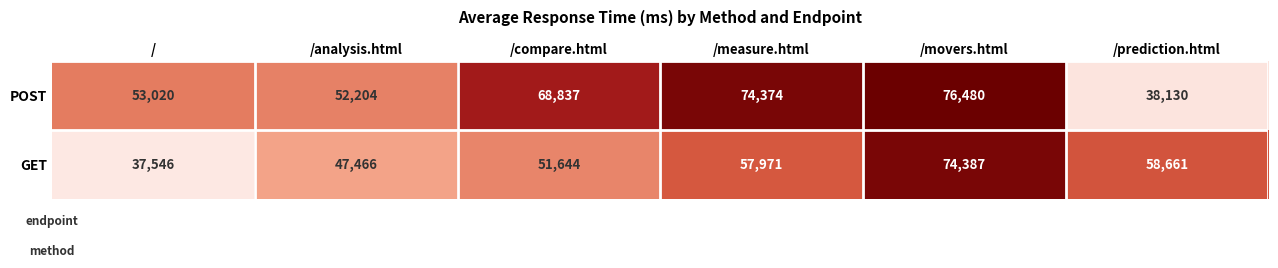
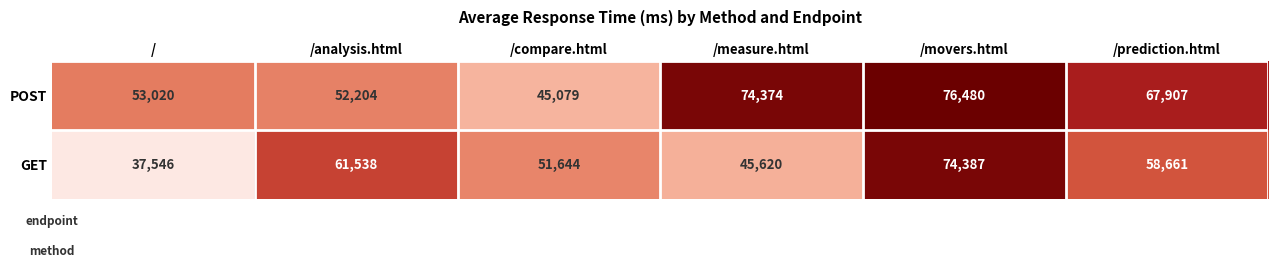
  {
    "POST": {
      "/": "53,020",
      "/analysis.html": "52,204",
-     "/compare.html": "68,837",
+     "/compare.html": "45,079",
      "/measure.html": "74,374",
      "/movers.html": "76,480",
-     "/prediction.html": "38,130"
+     "/prediction.html": "67,907"
    },
    "GET": {
      "/": "37,546",
-     "/analysis.html": "47,466",
+     "/analysis.html": "61,538",
      "/compare.html": "51,644",
-     "/measure.html": "57,971",
+     "/measure.html": "45,620",
      "/movers.html": "74,387",
      "/prediction.html": "58,661"
    }
  }
